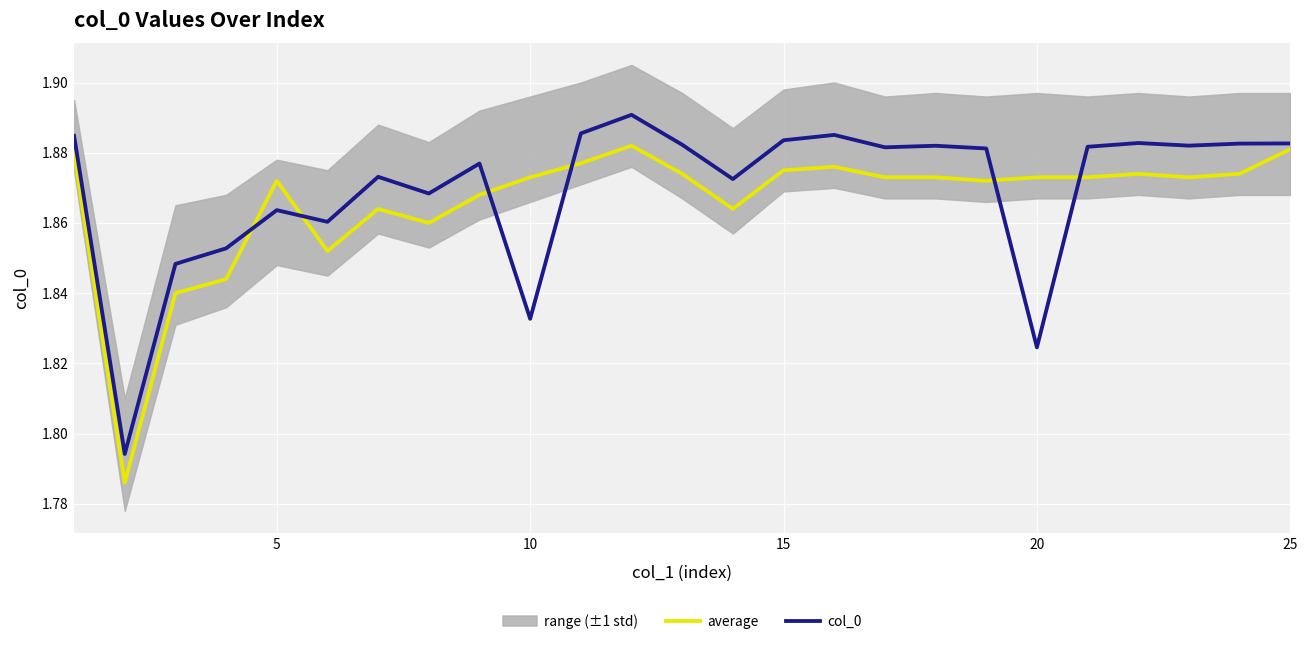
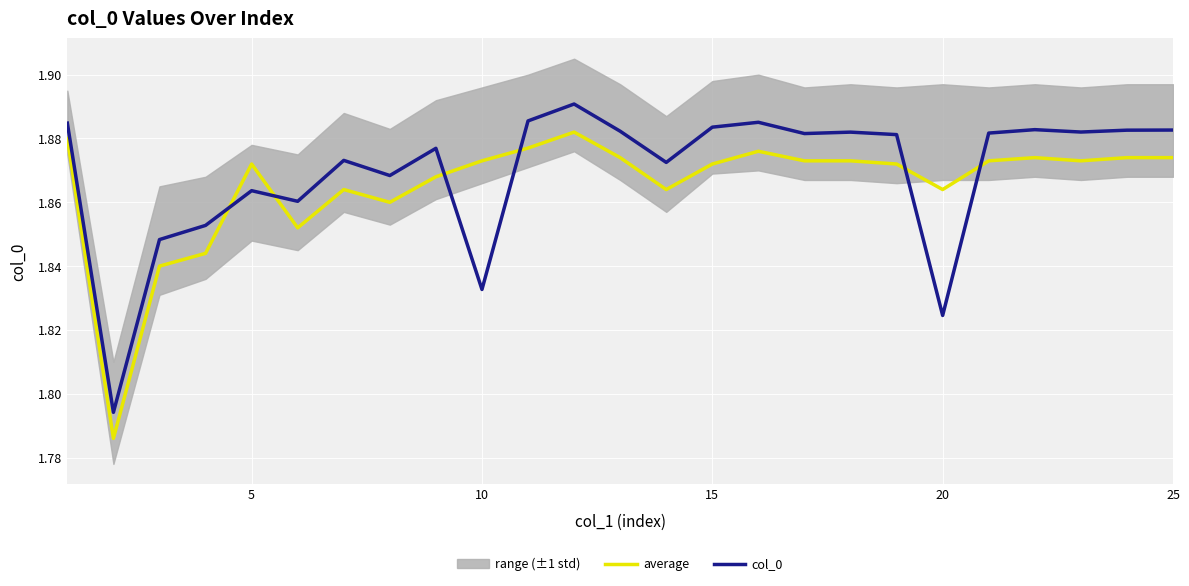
  {
    "average": {
      "5": 1.872,
      "10": 1.873,
-     "15": 1.875,
-     "20": 1.873,
-     "25": 1.881
+     "15": 1.872,
+     "20": 1.864,
+     "25": 1.874
    },
    "col_0": {
      "5": 1.864,
      "10": 1.833,
      "15": 1.884,
      "20": 1.825,
      "25": 1.883
    }
  }
